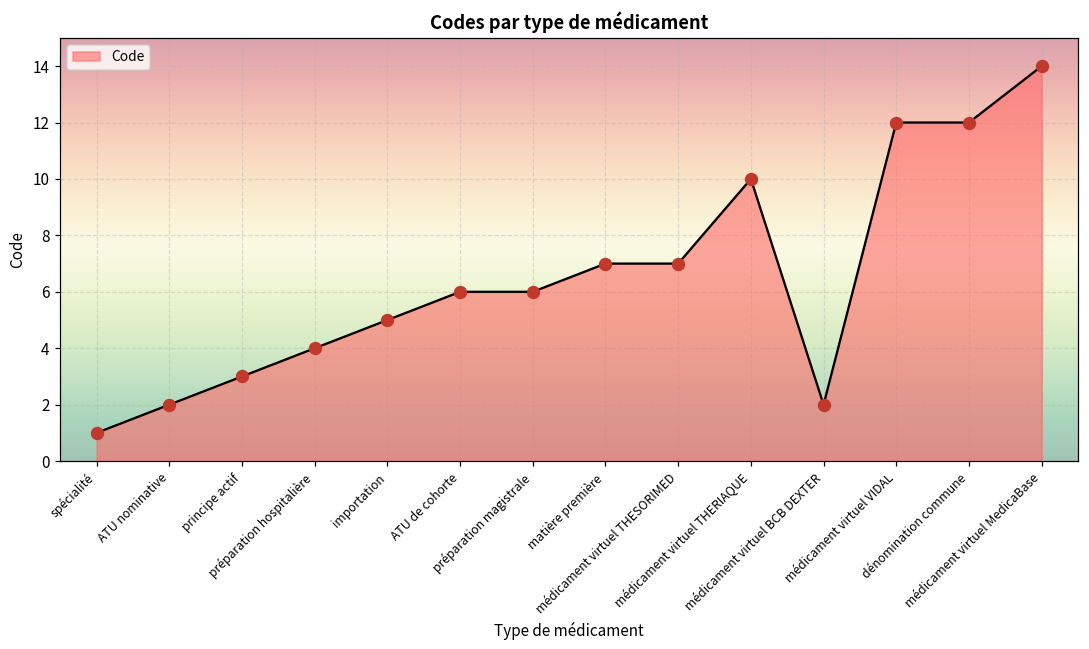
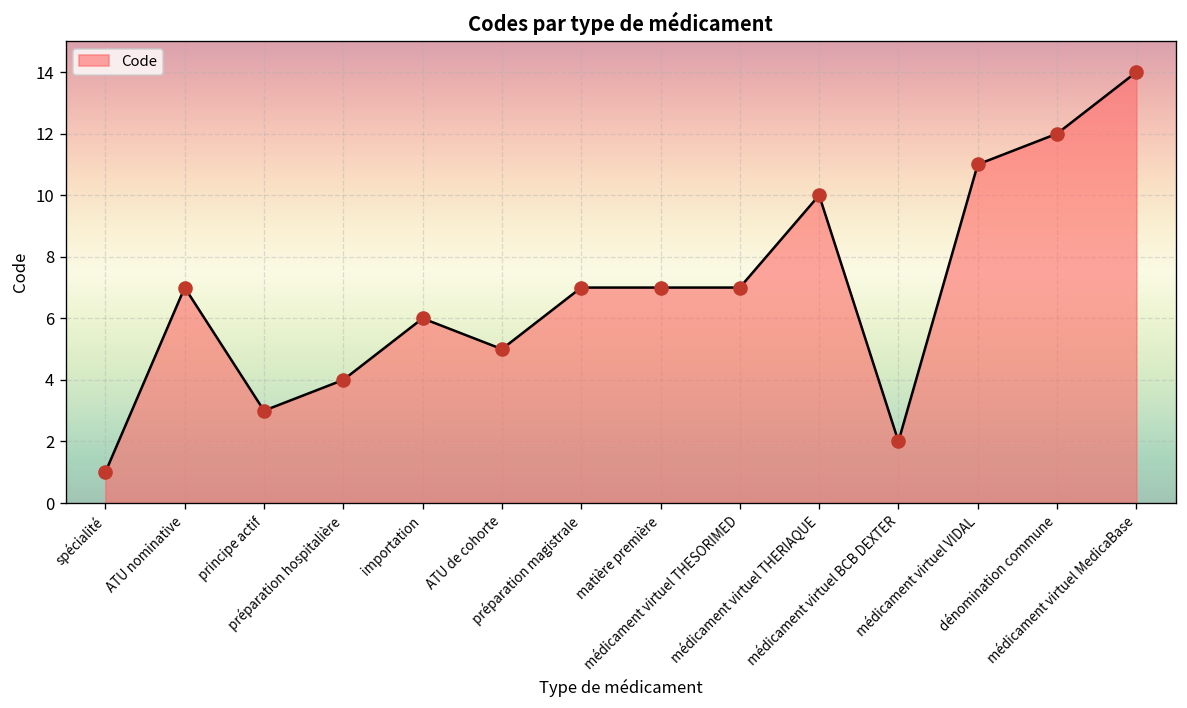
  {
    "spécialité": 1,
-   "ATU nominative": 2,
+   "ATU nominative": 7,
    "principe actif": 3,
    "préparation hospitalière": 4,
-   "importation": 5,
-   "ATU de cohorte": 6,
-   "préparation magistrale": 6,
+   "importation": 6,
+   "ATU de cohorte": 5,
+   "préparation magistrale": 7,
    "matière première": 7,
    "médicament virtuel THESORIMED": 7,
    "médicament virtuel THERIAQUE": 10,
    "médicament virtuel BCB DEXTER": 2,
-   "médicament virtuel VIDAL": 12,
+   "médicament virtuel VIDAL": 11,
    "dénomination commune": 12,
    "médicament virtuel MedicaBase": 14
  }
